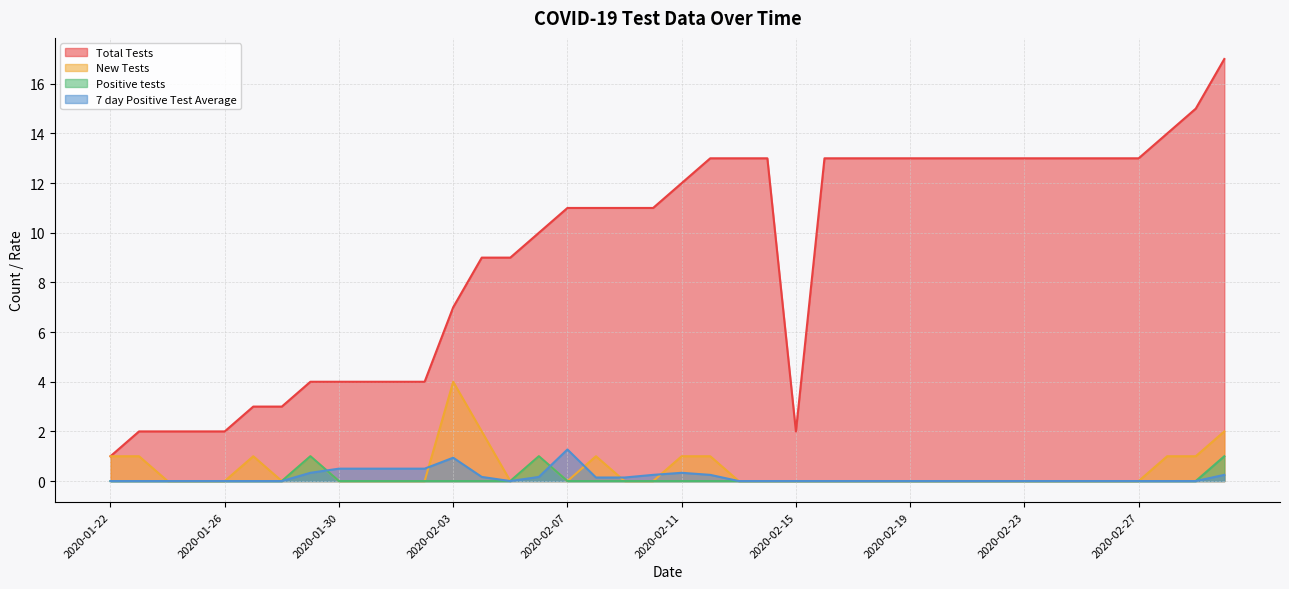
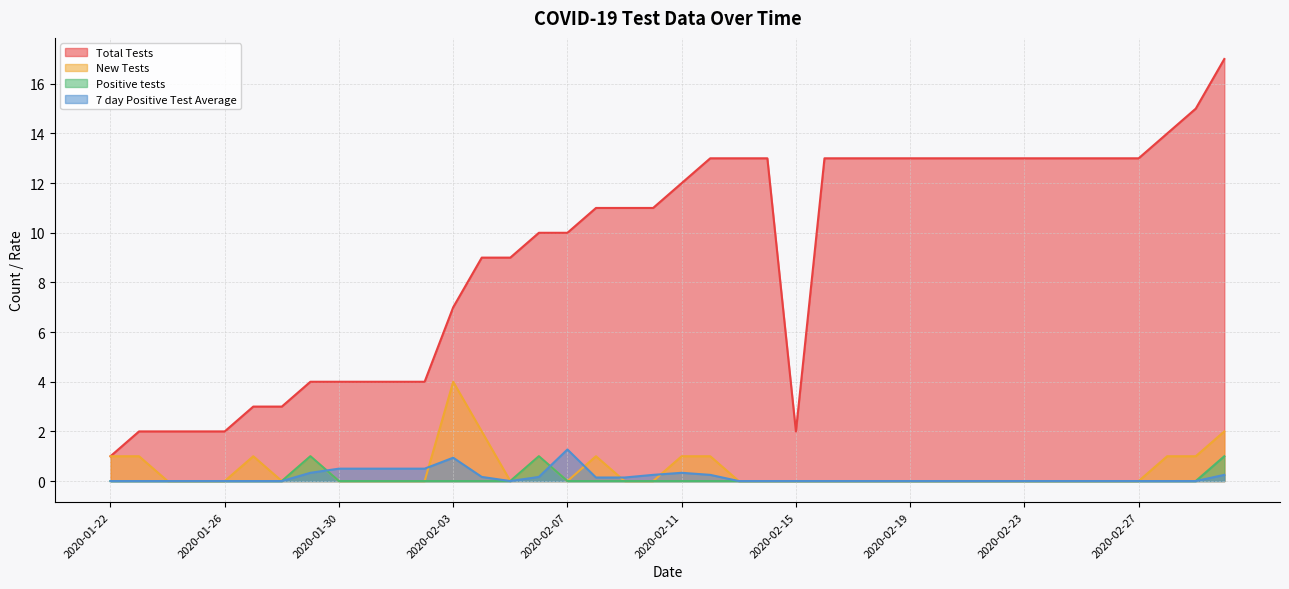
  {
    "Total Tests": {
      "2020-01-26": 2,
      "2020-01-30": 4,
      "2020-02-03": 7,
-     "2020-02-07": 11,
+     "2020-02-07": 10,
      "2020-02-11": 12,
      "2020-02-15": 2,
      "2020-02-19": 13,
      "2020-02-23": 13,
      "2020-02-27": 13
    },
    "New Tests": {
      "2020-02-03": 4,
      "2020-02-11": 1
    },
    "Positive tests": {
      "2020-02-03": 0,
      "2020-02-11": 0
    },
    "7 day Positive Test Average": {
      "2020-01-30": 0.5,
      "2020-02-03": 1,
      "2020-02-07": 1.3,
      "2020-02-11": 0.3
    }
  }
